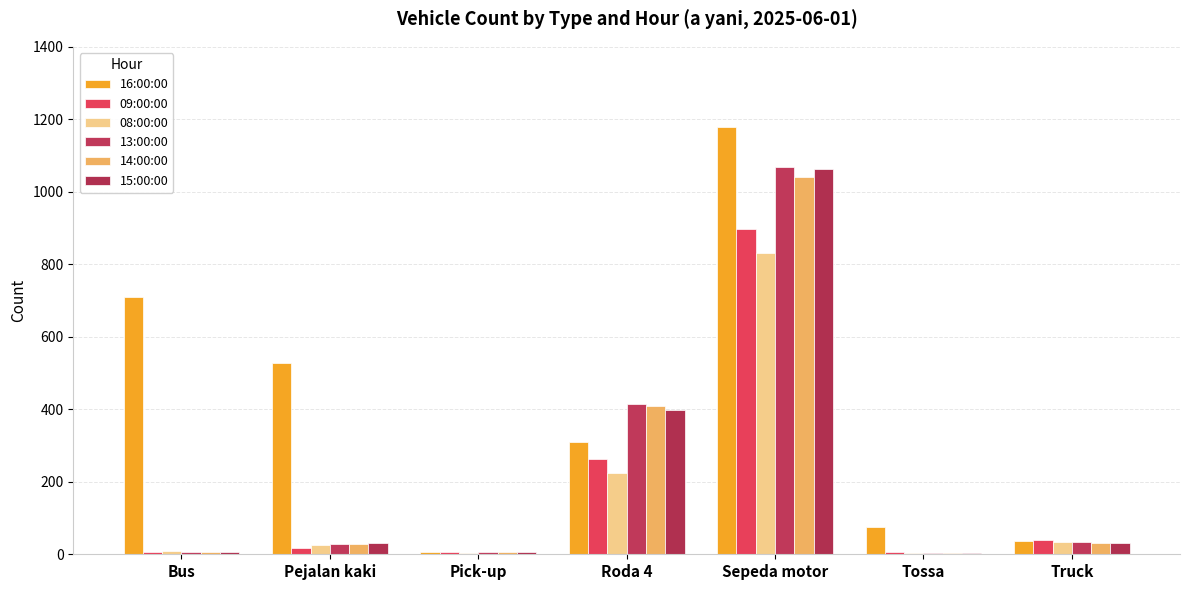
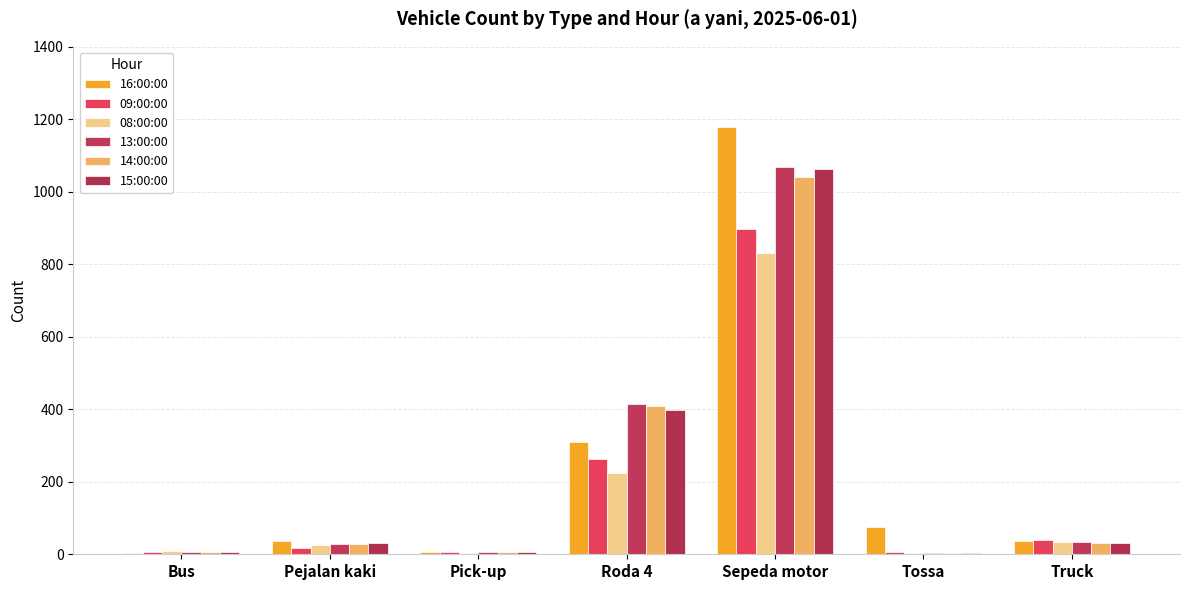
  {
    "16:00:00": {
-     "Bus": 710,
-     "Pejalan kaki": 530,
+     "Bus": 0,
+     "Pejalan kaki": 40,
      "Roda 4": 310,
      "Sepeda motor": 1180,
      "Tossa": 80,
      "Truck": 40
    }
  }
